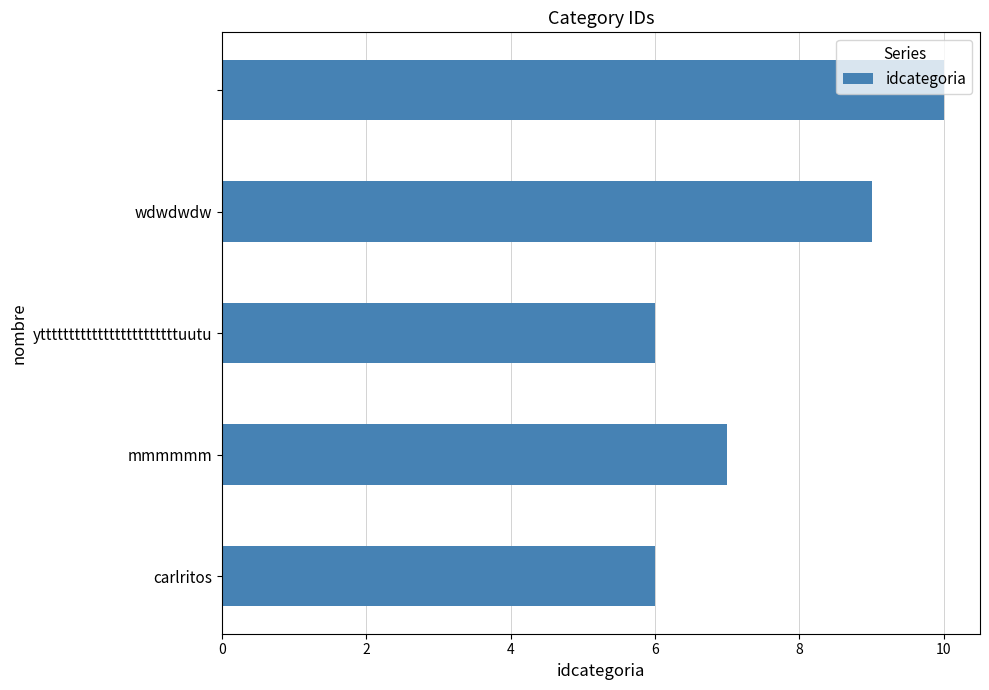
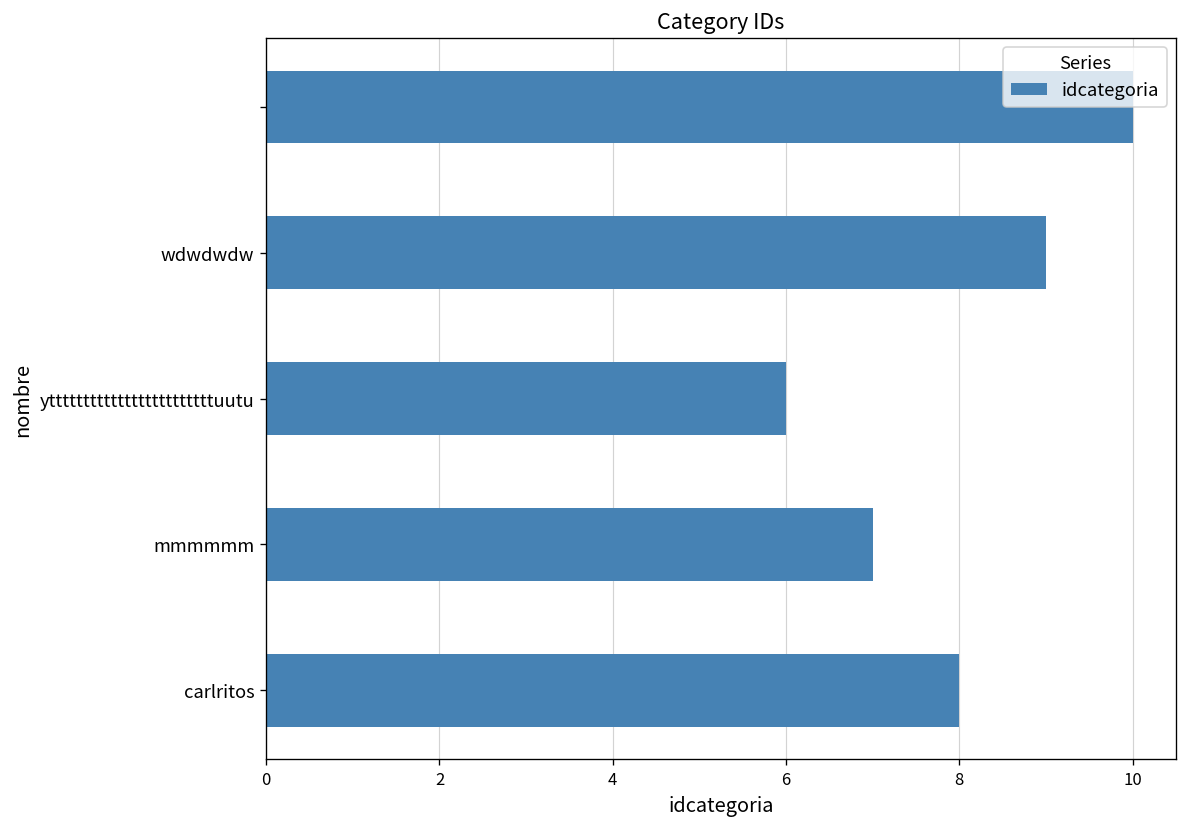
  {
    "wdwdwdw": 9,
    "yttttttttttttttttttttttttuutu": 6,
    "mmmmmm": 7,
-   "carlritos": 6
+   "carlritos": 8
  }
